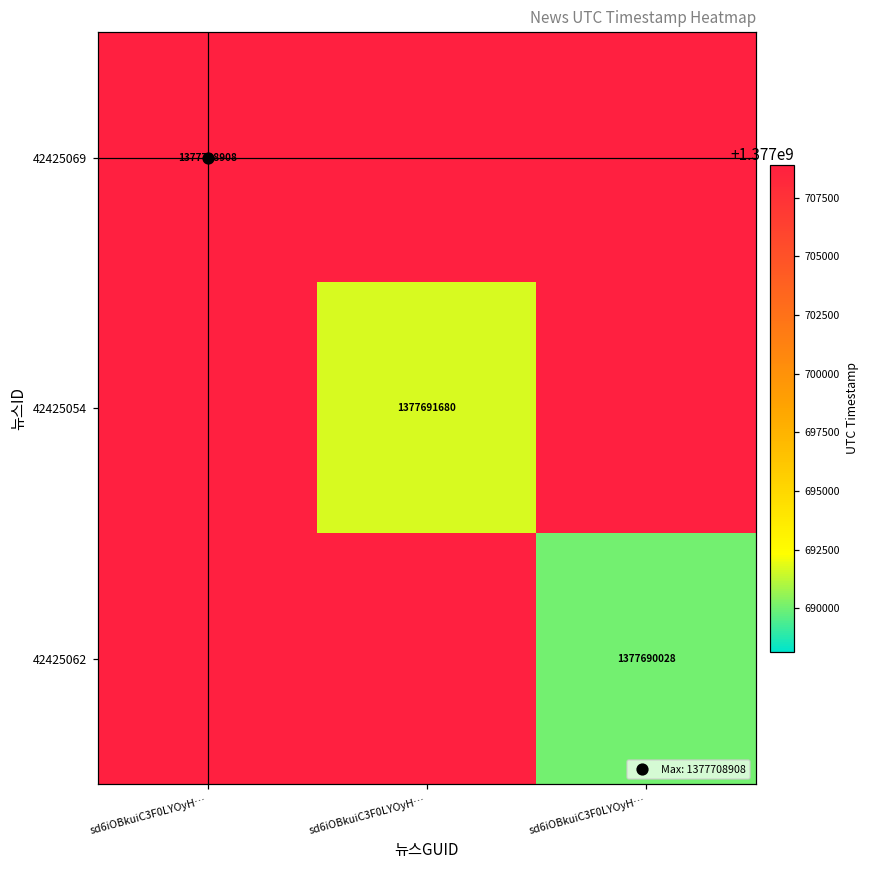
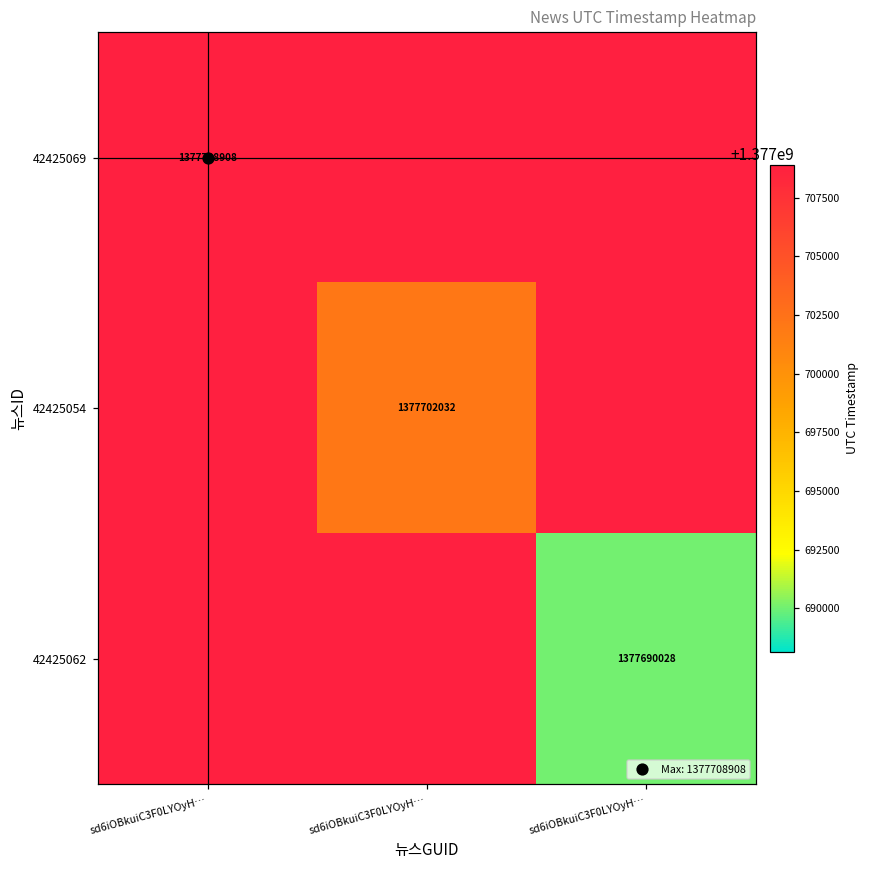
  {
    "42425054": {
-     "sd6iOBkuiC3F0LYOyH…": 1377691680
+     "sd6iOBkuiC3F0LYOyH…": 1377702032
    },
    "42425062": {
      "sd6iOBkuiC3F0LYOyH…": 1377690028
    }
  }
